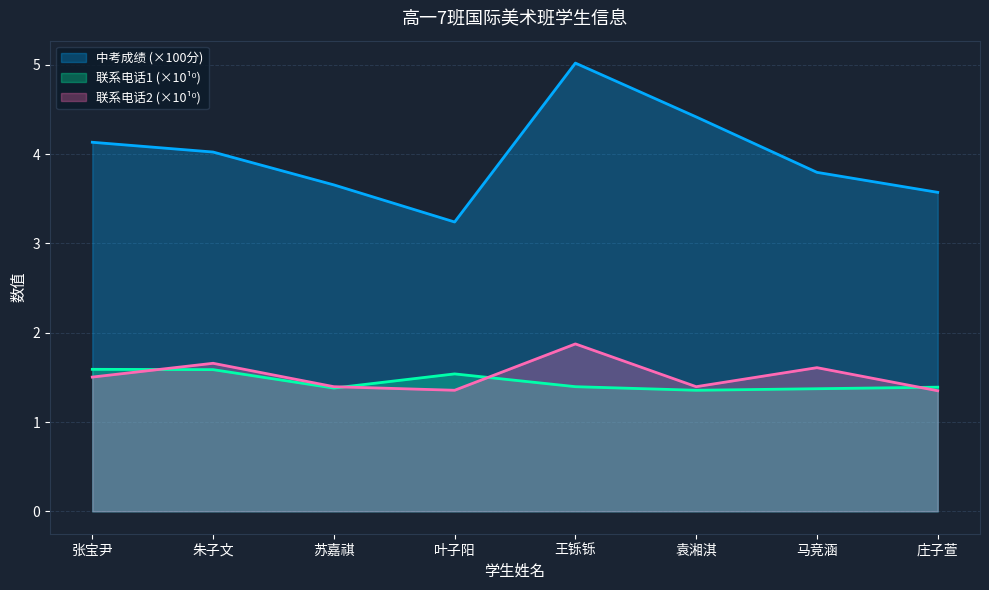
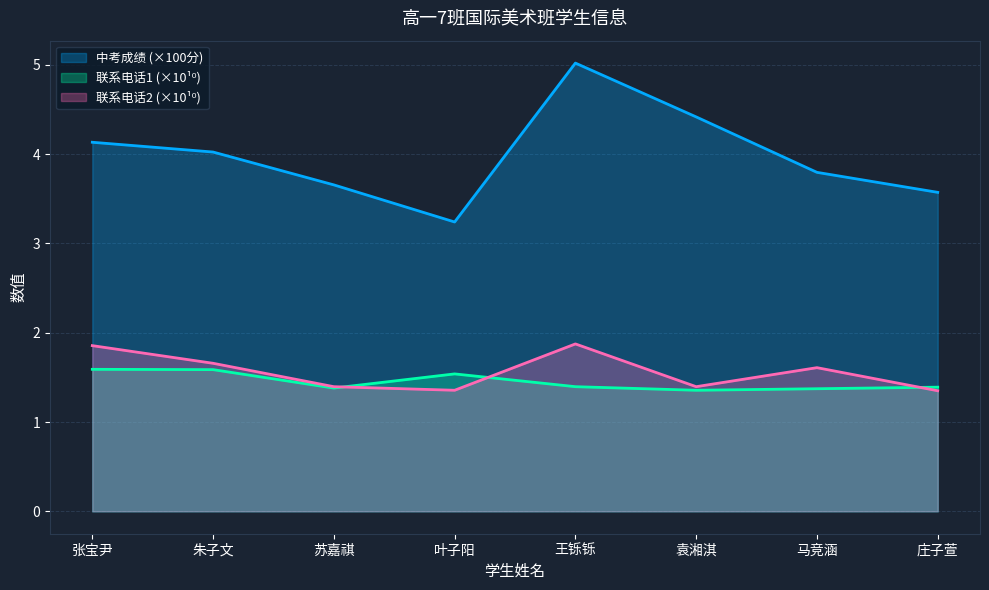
  {
    "联系电话2 (×10¹⁰)": {
-     "张宝尹": 1.5,
+     "张宝尹": 1.9,
      "朱子文": 1.7,
      "叶子阳": 1.4,
      "王铄铄": 1.9,
      "袁湘淇": 1.4,
      "马竞涵": 1.6,
      "庄子萱": 1.4
    }
  }
